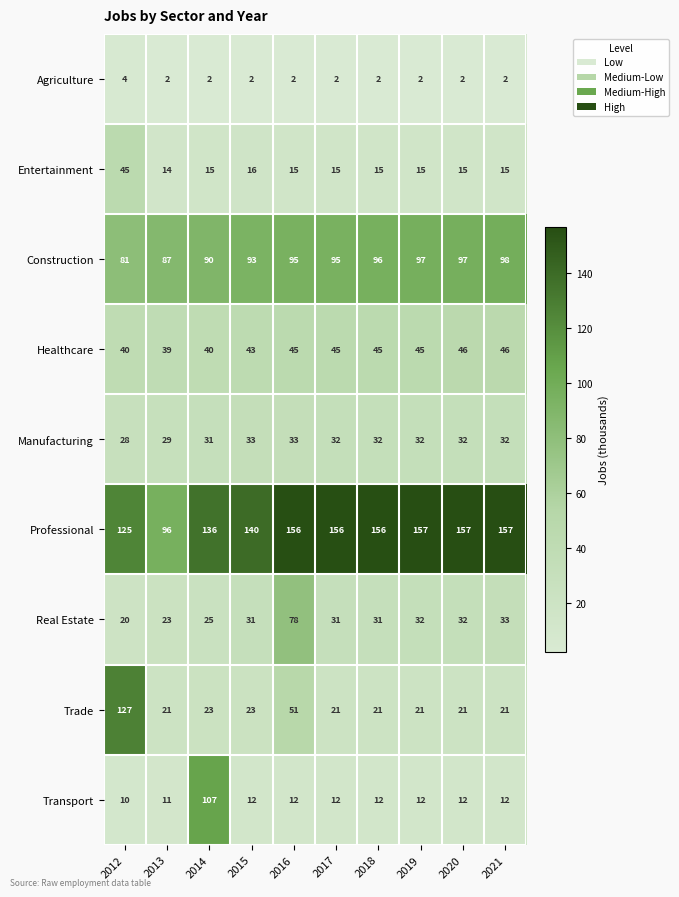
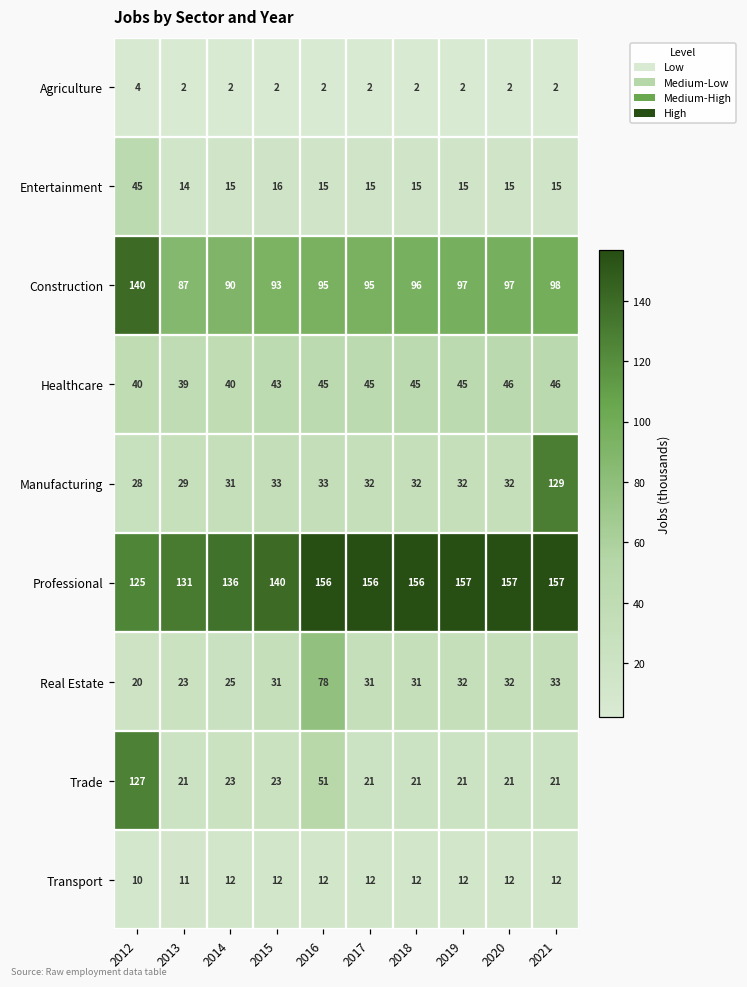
  {
    "Agriculture": {
      "2012": 4,
      "2013": 2,
      "2014": 2,
      "2015": 2,
      "2016": 2,
      "2017": 2,
      "2018": 2,
      "2019": 2,
      "2020": 2,
      "2021": 2
    },
    "Entertainment": {
      "2012": 45,
      "2013": 14,
      "2014": 15,
      "2015": 16,
      "2016": 15,
      "2017": 15,
      "2018": 15,
      "2019": 15,
      "2020": 15,
      "2021": 15
    },
    "Construction": {
-     "2012": 81,
+     "2012": 140,
      "2013": 87,
      "2014": 90,
      "2015": 93,
      "2016": 95,
      "2017": 95,
      "2018": 96,
      "2019": 97,
      "2020": 97,
      "2021": 98
    },
    "Healthcare": {
      "2012": 40,
      "2013": 39,
      "2014": 40,
      "2015": 43,
      "2016": 45,
      "2017": 45,
      "2018": 45,
      "2019": 45,
      "2020": 46,
      "2021": 46
    },
    "Manufacturing": {
      "2012": 28,
      "2013": 29,
      "2014": 31,
      "2015": 33,
      "2016": 33,
      "2017": 32,
      "2018": 32,
      "2019": 32,
      "2020": 32,
-     "2021": 32
+     "2021": 129
    },
    "Professional": {
      "2012": 125,
-     "2013": 96,
+     "2013": 131,
      "2014": 136,
      "2015": 140,
      "2016": 156,
      "2017": 156,
      "2018": 156,
      "2019": 157,
      "2020": 157,
      "2021": 157
    },
    "Real Estate": {
      "2012": 20,
      "2013": 23,
      "2014": 25,
      "2015": 31,
      "2016": 78,
      "2017": 31,
      "2018": 31,
      "2019": 32,
      "2020": 32,
      "2021": 33
    },
    "Trade": {
      "2012": 127,
      "2013": 21,
      "2014": 23,
      "2015": 23,
      "2016": 51,
      "2017": 21,
      "2018": 21,
      "2019": 21,
      "2020": 21,
      "2021": 21
    },
    "Transport": {
      "2012": 10,
      "2013": 11,
-     "2014": 107,
+     "2014": 12,
      "2015": 12,
      "2016": 12,
      "2017": 12,
      "2018": 12,
      "2019": 12,
      "2020": 12,
      "2021": 12
    }
  }
